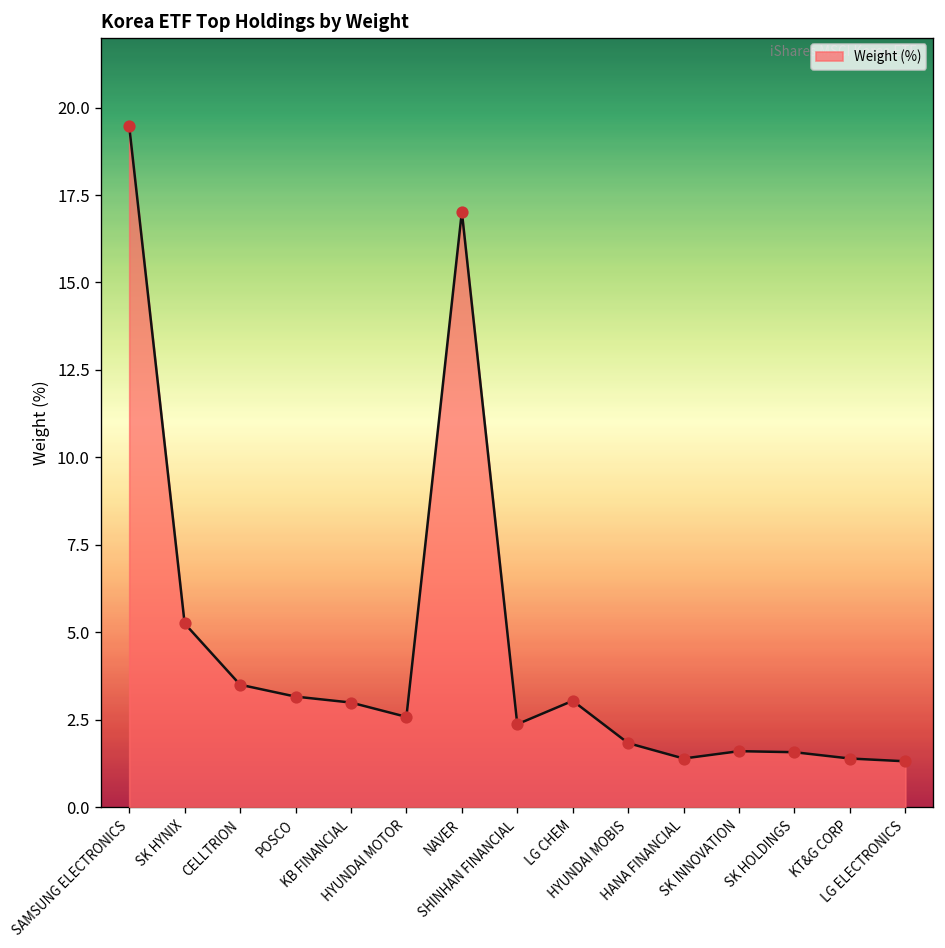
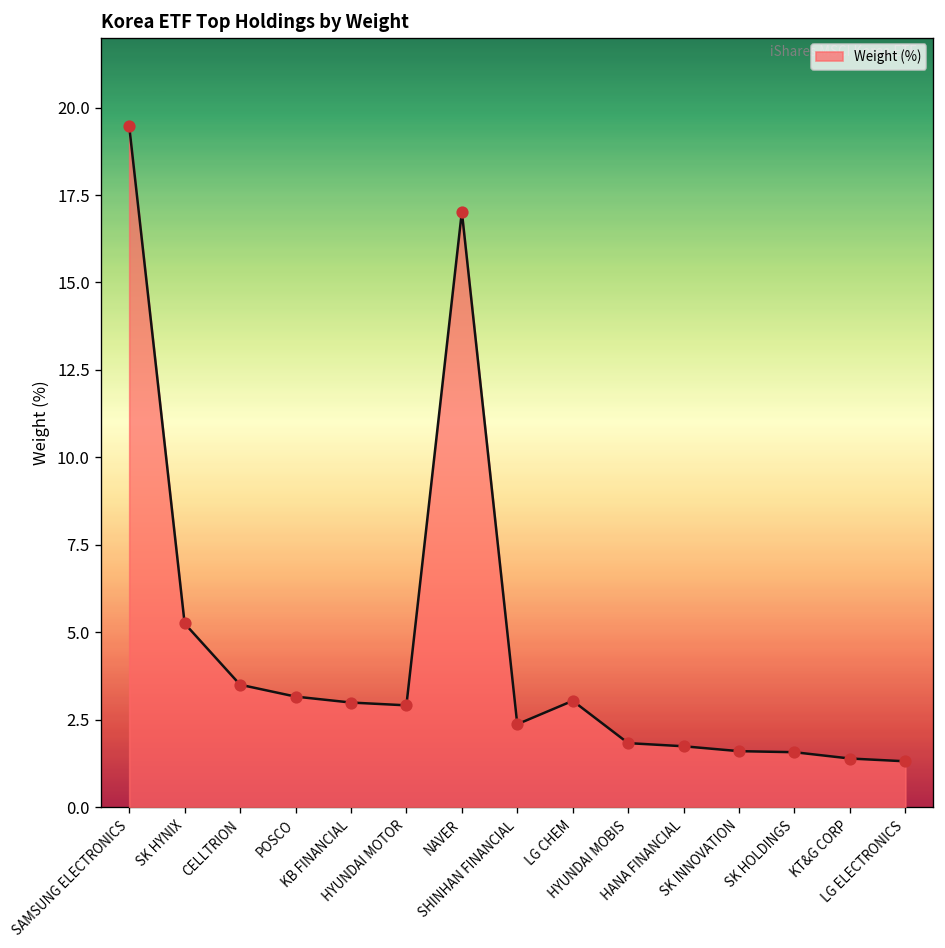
  {
    "SAMSUNG ELECTRONICS": 19.5,
    "SK HYNIX": 5.3,
    "CELLTRION": 3.5,
    "POSCO": 3.2,
    "KB FINANCIAL": 3.0,
-   "HYUNDAI MOTOR": 2.6,
+   "HYUNDAI MOTOR": 2.9,
    "NAVER": 17.0,
    "SHINHAN FINANCIAL": 2.4,
    "LG CHEM": 3.0,
    "HYUNDAI MOBIS": 1.8,
-   "HANA FINANCIAL": 1.4,
+   "HANA FINANCIAL": 1.7,
    "SK INNOVATION": 1.6,
    "SK HOLDINGS": 1.6,
    "KT&G CORP": 1.4,
    "LG ELECTRONICS": 1.3
  }
